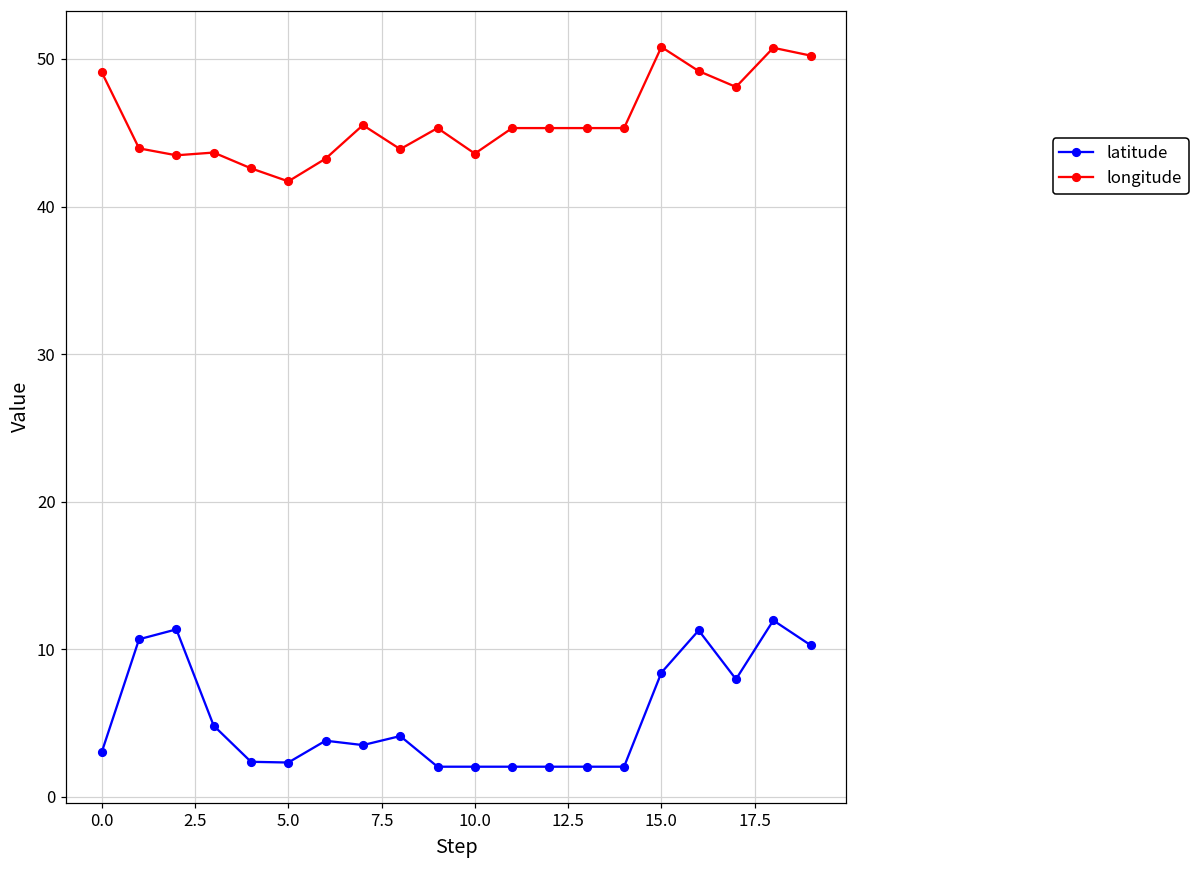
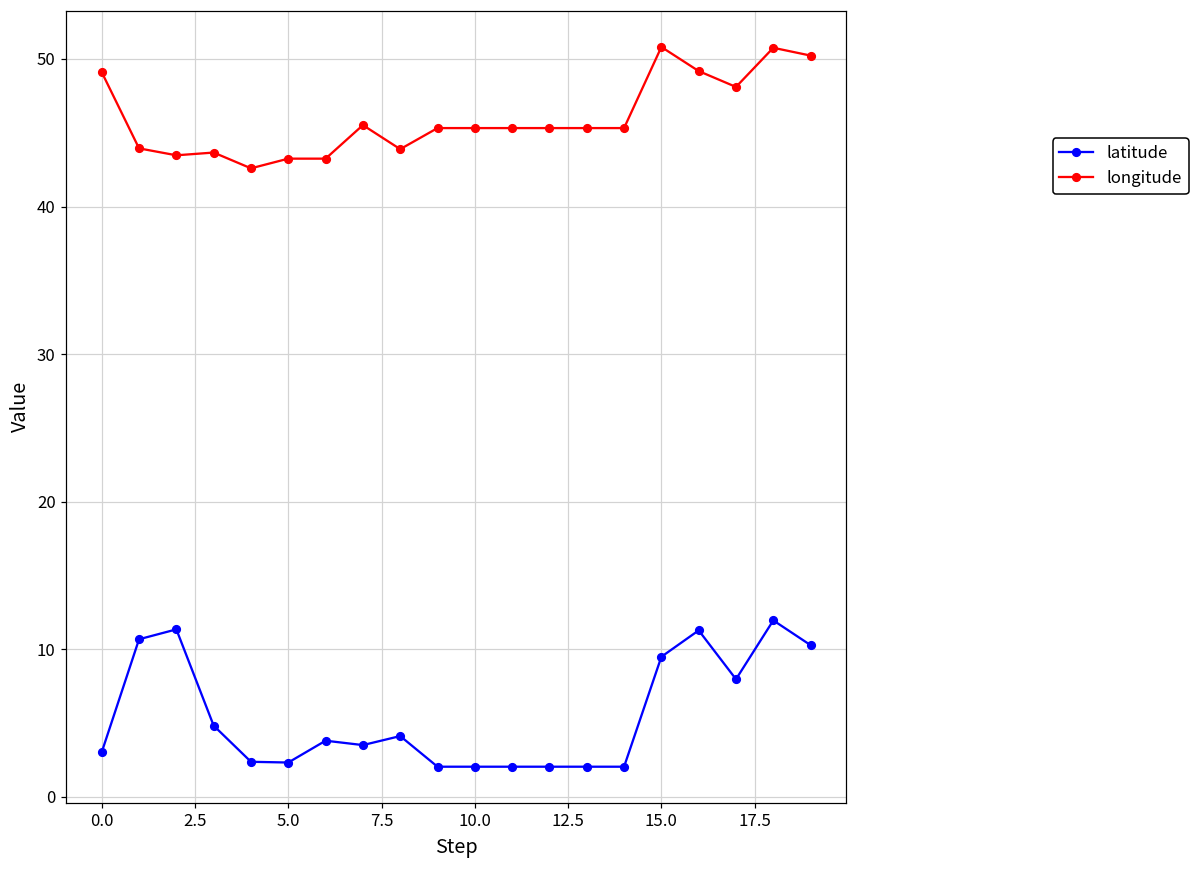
  {
    "latitude": {
      "0.0": 3.0,
      "5.0": 2.3,
      "10.0": 2.0,
-     "15.0": 8.4
+     "15.0": 9.5
    },
    "longitude": {
      "0.0": 49.1,
-     "5.0": 41.7,
-     "10.0": 43.6,
+     "5.0": 43.2,
+     "10.0": 45.3,
      "15.0": 50.8
    }
  }
